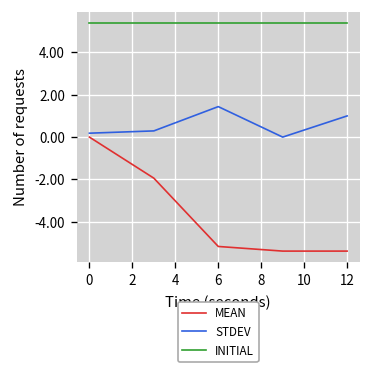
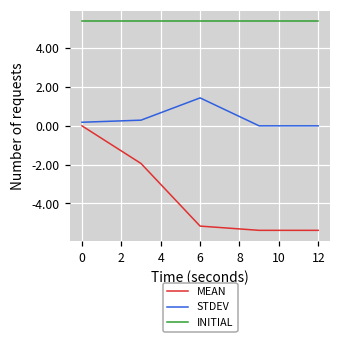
  {
    "MEAN": {
      "0": 0,
      "6": -5.2,
      "12": -5.4
    },
    "STDEV": {
      "0": 0.2,
      "6": 1.4,
-     "12": 1
+     "12": 0
    },
    "INITIAL": {
      "0": 5.4,
      "6": 5.4,
      "12": 5.4
    }
  }
